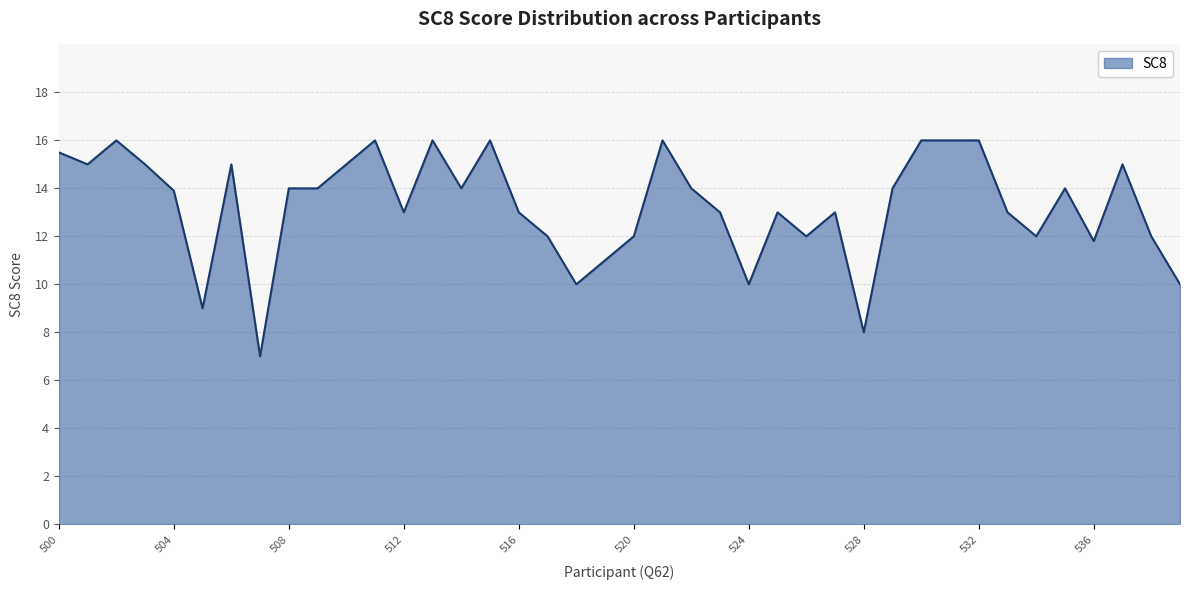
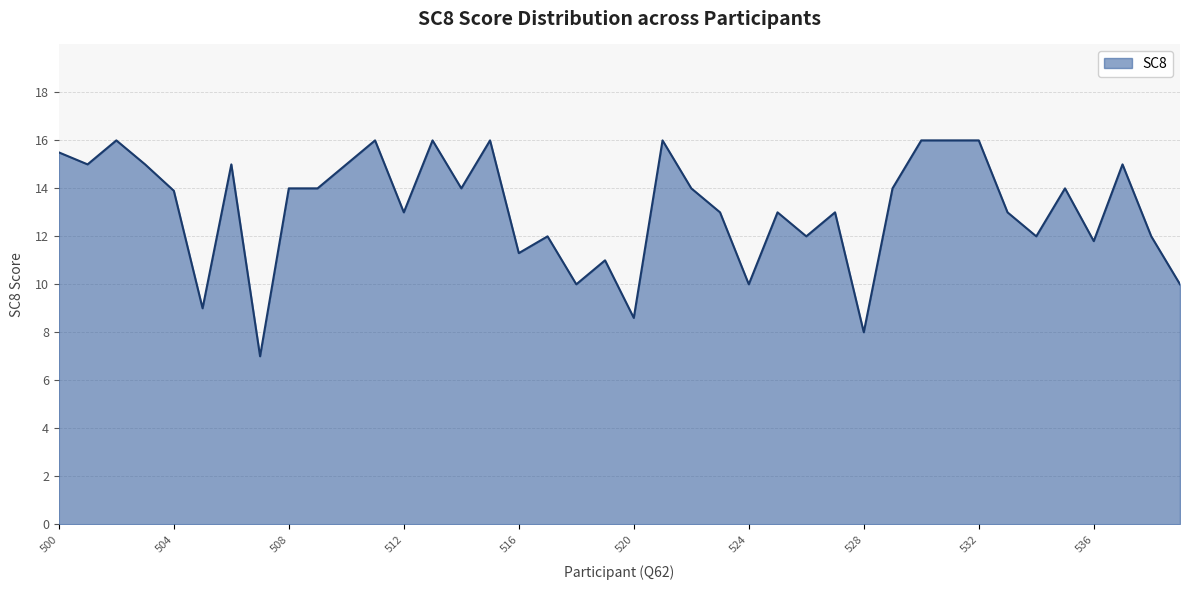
  {
    "500": 15.5,
    "504": 13.9,
    "508": 14.0,
    "512": 13.0,
-   "516": 13.0,
-   "520": 12.0,
+   "516": 11.3,
+   "520": 8.6,
    "524": 10.0,
    "528": 8.0,
    "532": 16.0,
    "536": 11.8
  }
